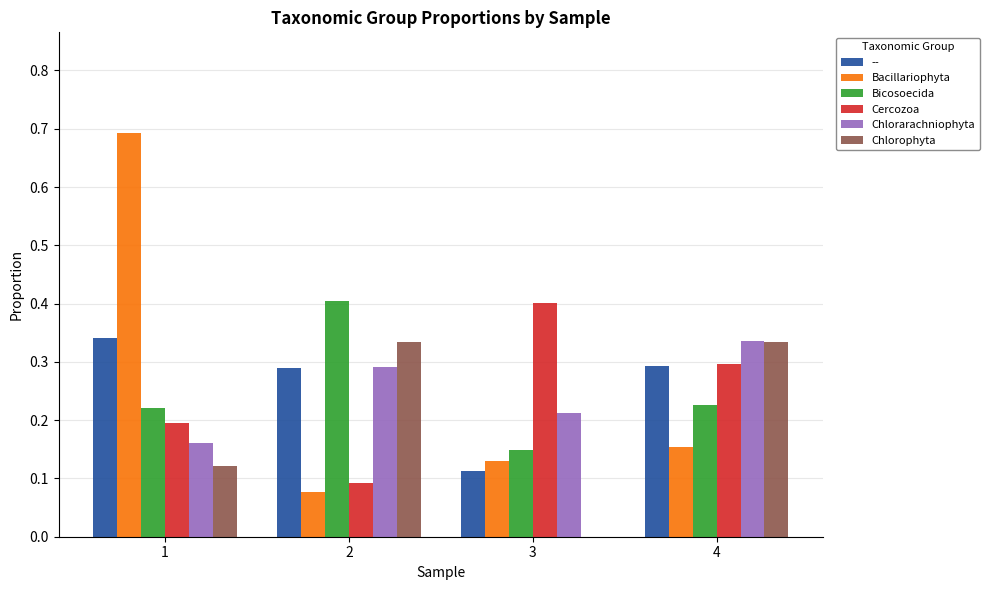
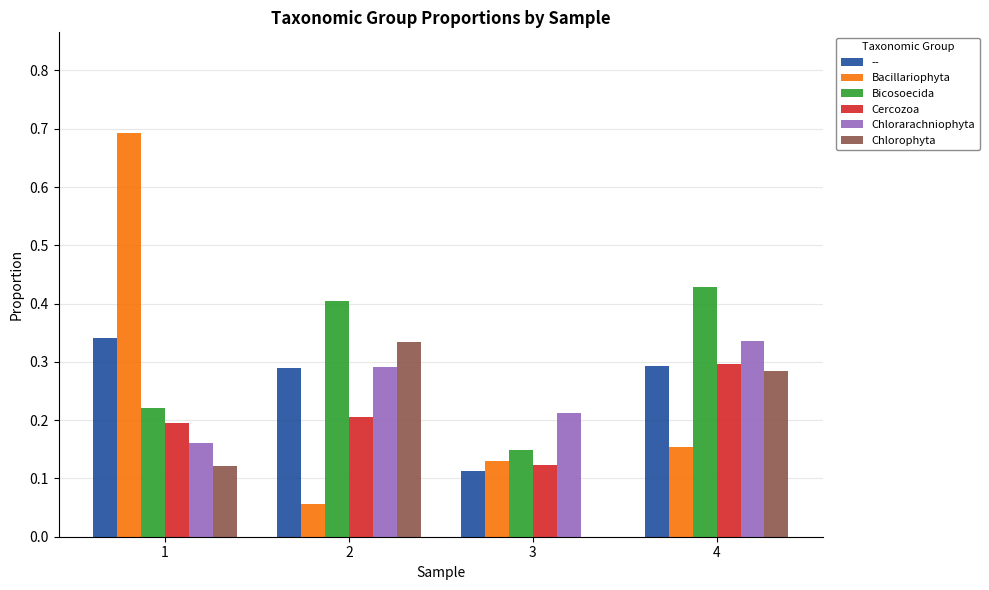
  {
    "--": {
      "1": 0.34,
      "2": 0.29,
      "3": 0.11,
      "4": 0.29
    },
    "Bacillariophyta": {
      "1": 0.69,
-     "2": 0.08,
+     "2": 0.06,
      "3": 0.13,
      "4": 0.15
    },
    "Bicosoecida": {
      "1": 0.22,
      "2": 0.41,
      "3": 0.15,
-     "4": 0.23
+     "4": 0.43
    },
    "Cercozoa": {
      "1": 0.19,
-     "2": 0.09,
-     "3": 0.40,
+     "2": 0.21,
+     "3": 0.12,
      "4": 0.30
    },
    "Chlorarachniophyta": {
      "1": 0.16,
      "2": 0.29,
      "3": 0.21,
      "4": 0.34
    },
    "Chlorophyta": {
      "1": 0.12,
      "2": 0.33,
      "3": 0.00,
-     "4": 0.33
+     "4": 0.28
    }
  }
